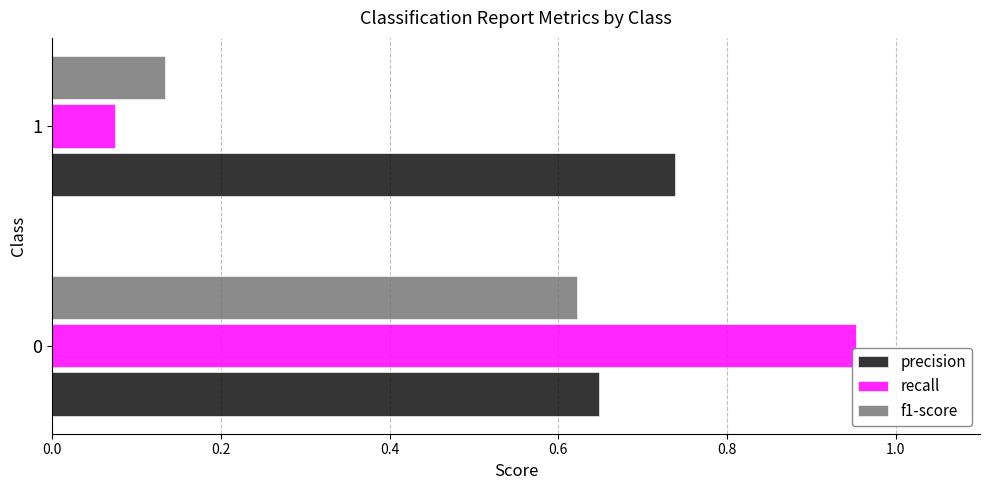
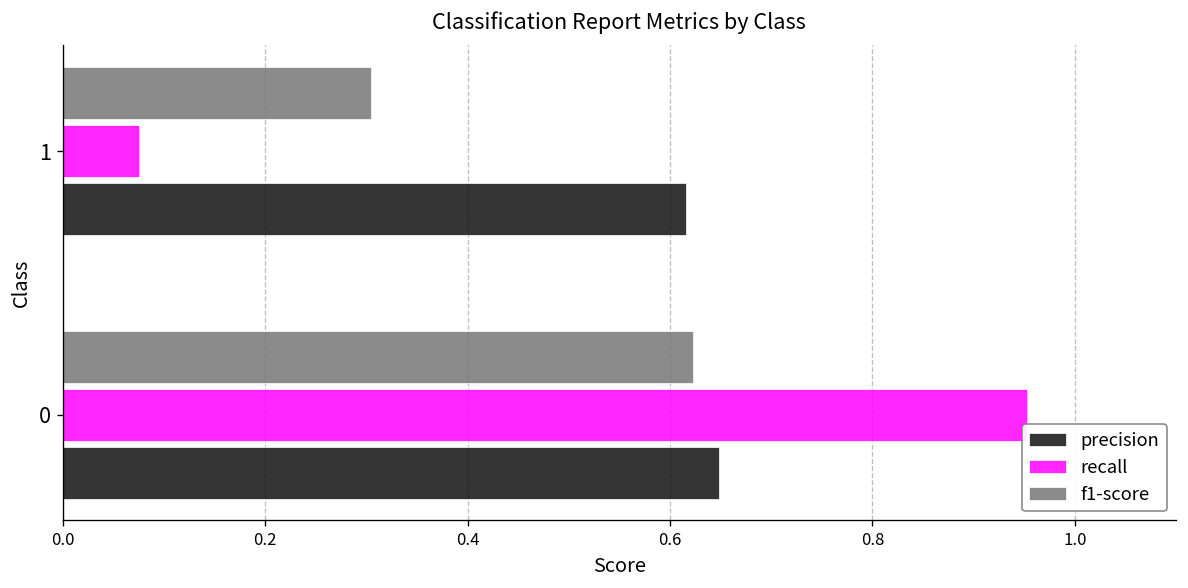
  {
    "precision": {
-     "1": 0.74,
+     "1": 0.62,
      "0": 0.65
    },
    "recall": {
      "1": 0.07,
      "0": 0.95
    },
    "f1-score": {
-     "1": 0.13,
+     "1": 0.30,
      "0": 0.62
    }
  }
